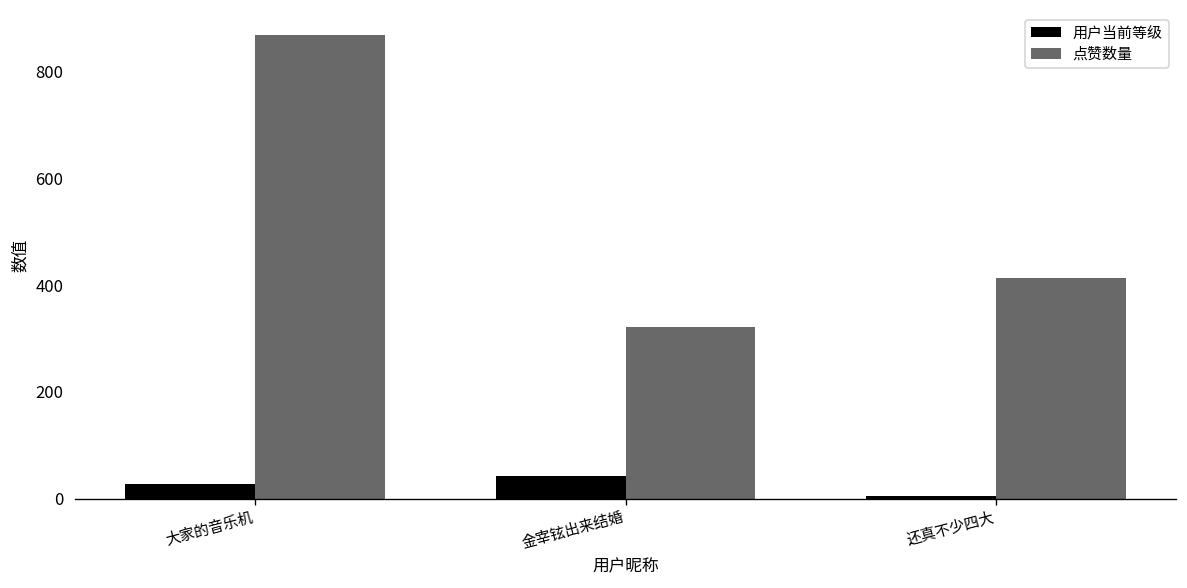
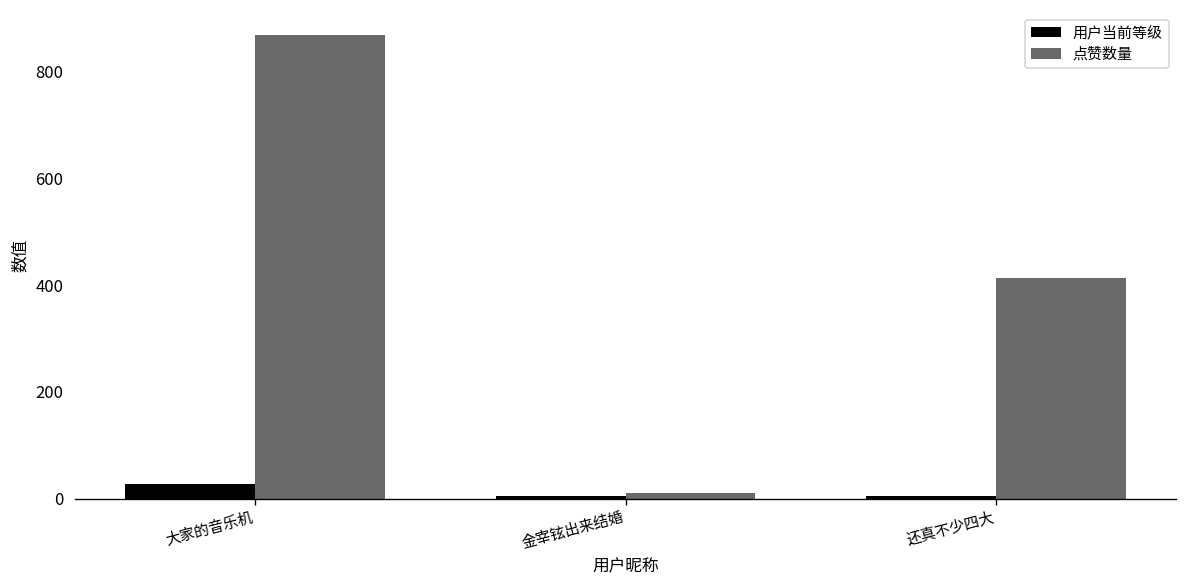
  {
    "用户当前等级": {
      "大家的音乐机": 30,
-     "金宰铉出来结婚": 40
+     "金宰铉出来结婚": 10
    },
    "点赞数量": {
      "大家的音乐机": 870,
-     "金宰铉出来结婚": 320,
+     "金宰铉出来结婚": 10,
      "还真不少四大": 410
    }
  }
